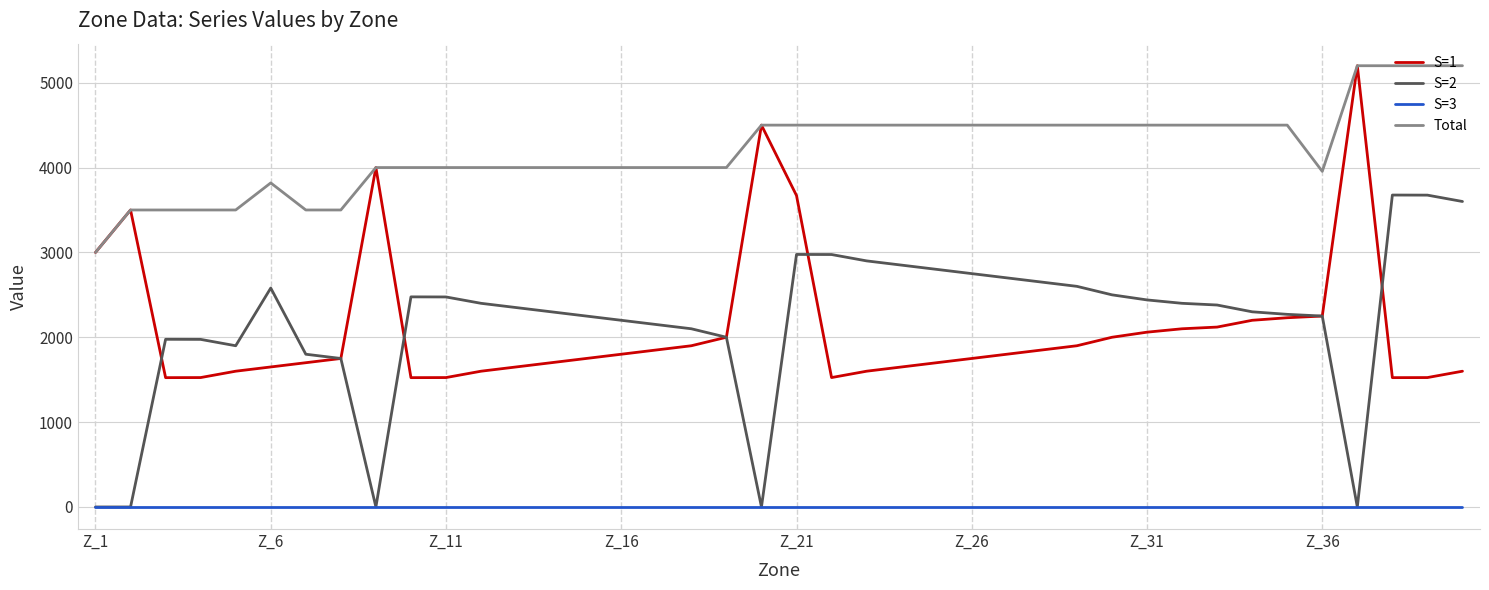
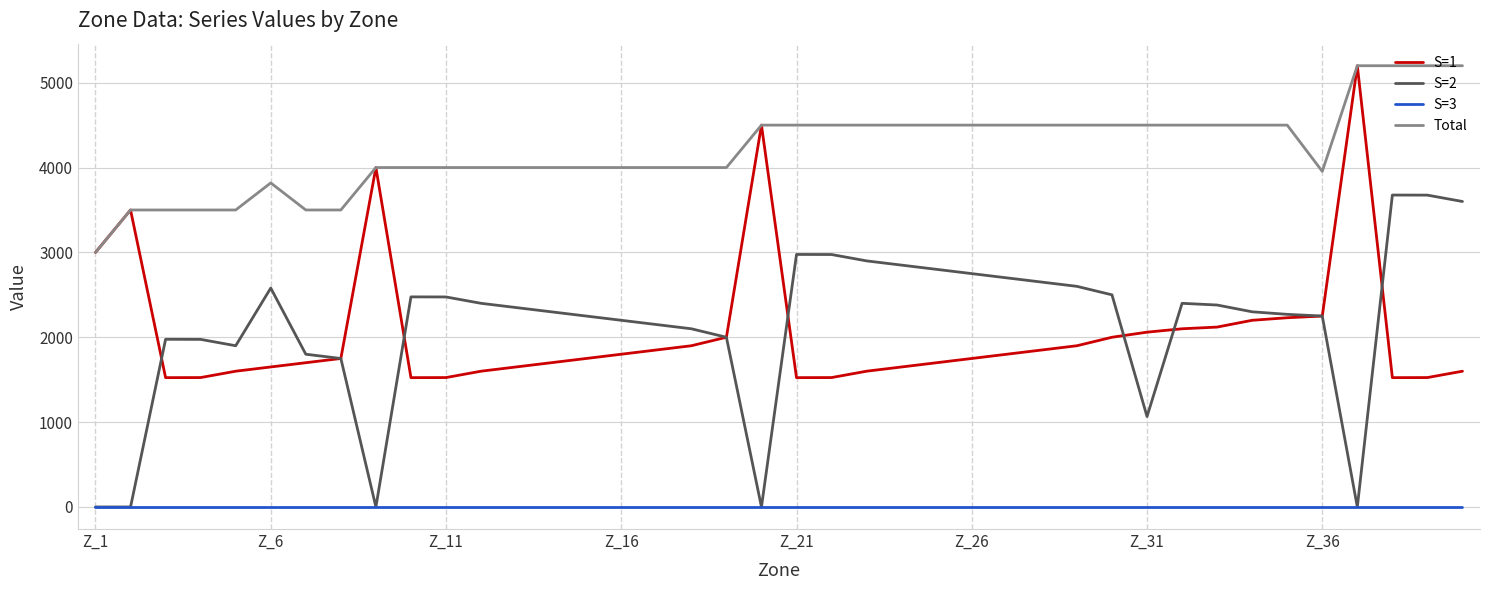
  {
    "S=1": {
      "Z_6": 1700,
      "Z_11": 1500,
      "Z_16": 1800,
-     "Z_21": 3700,
+     "Z_21": 1500,
      "Z_26": 1800,
      "Z_31": 2100
    },
    "S=2": {
      "Z_6": 2600,
      "Z_11": 2500,
      "Z_16": 2200,
      "Z_21": 3000,
      "Z_26": 2800,
-     "Z_31": 2400
+     "Z_31": 1100
    },
    "S=3": {
      "Z_6": 0,
      "Z_11": 0,
      "Z_16": 0,
      "Z_21": 0,
      "Z_26": 0,
      "Z_31": 0,
      "Z_36": 0
    },
    "Total": {
      "Z_6": 3800,
      "Z_11": 4000,
      "Z_16": 4000,
      "Z_21": 4500,
      "Z_26": 4500,
      "Z_31": 4500,
      "Z_36": 4000
    }
  }
